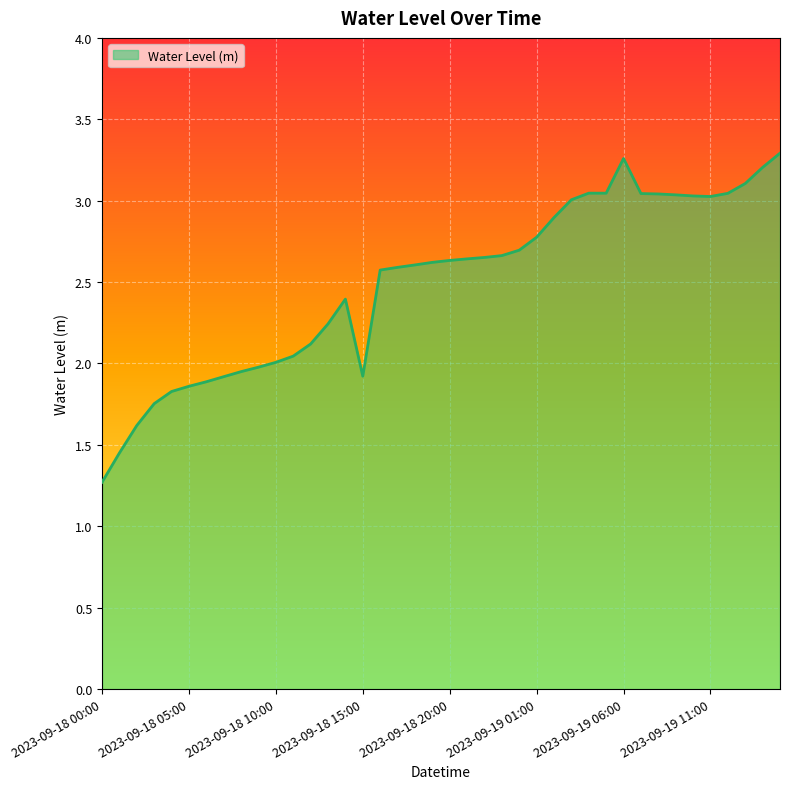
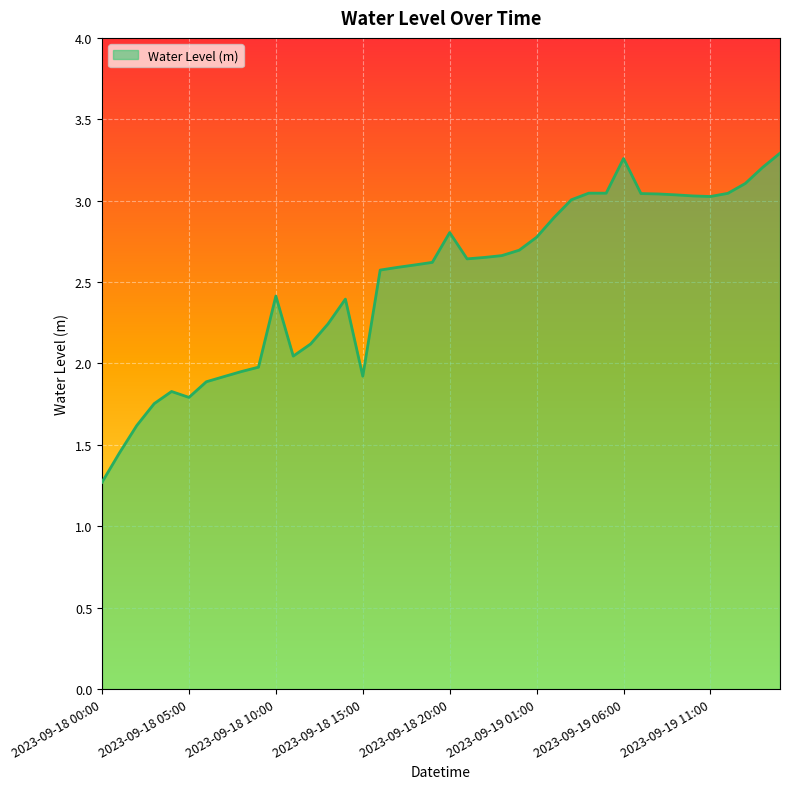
  {
    "2023-09-18 00:00": 1.27,
-   "2023-09-18 05:00": 1.86,
-   "2023-09-18 10:00": 2.01,
+   "2023-09-18 05:00": 1.79,
+   "2023-09-18 10:00": 2.41,
    "2023-09-18 15:00": 1.92,
-   "2023-09-18 20:00": 2.63,
+   "2023-09-18 20:00": 2.80,
    "2023-09-19 01:00": 2.78,
    "2023-09-19 06:00": 3.26,
    "2023-09-19 11:00": 3.03
  }
